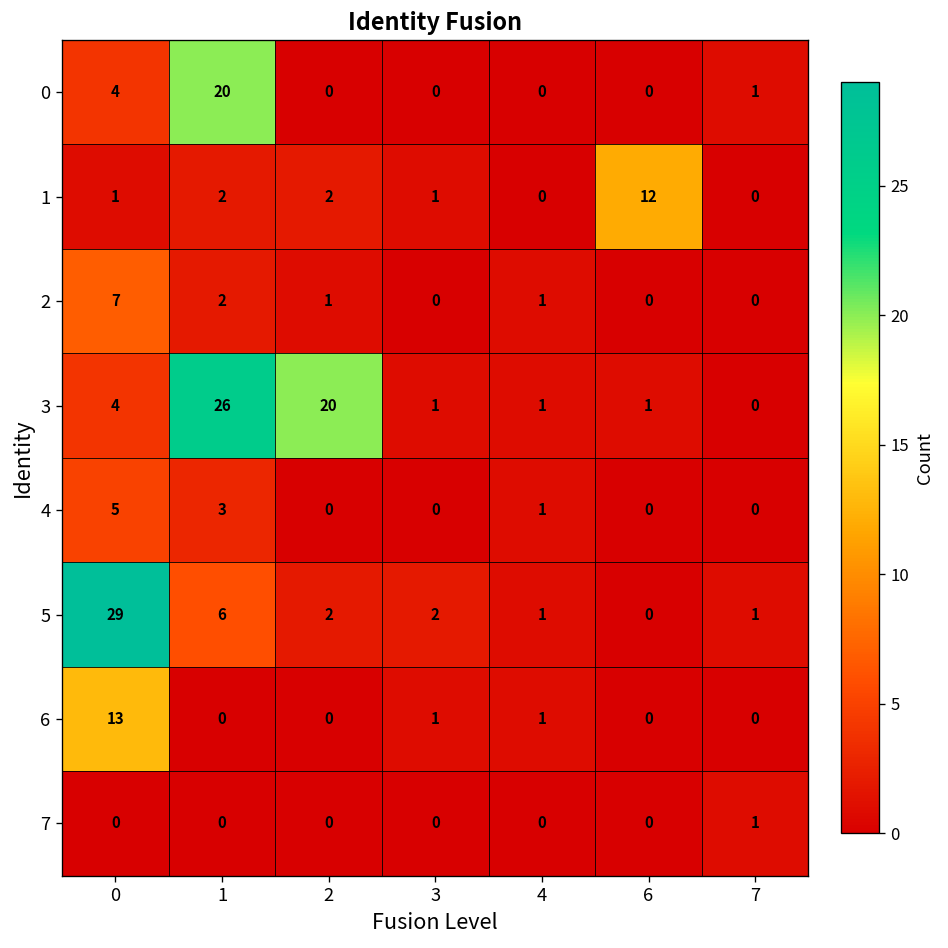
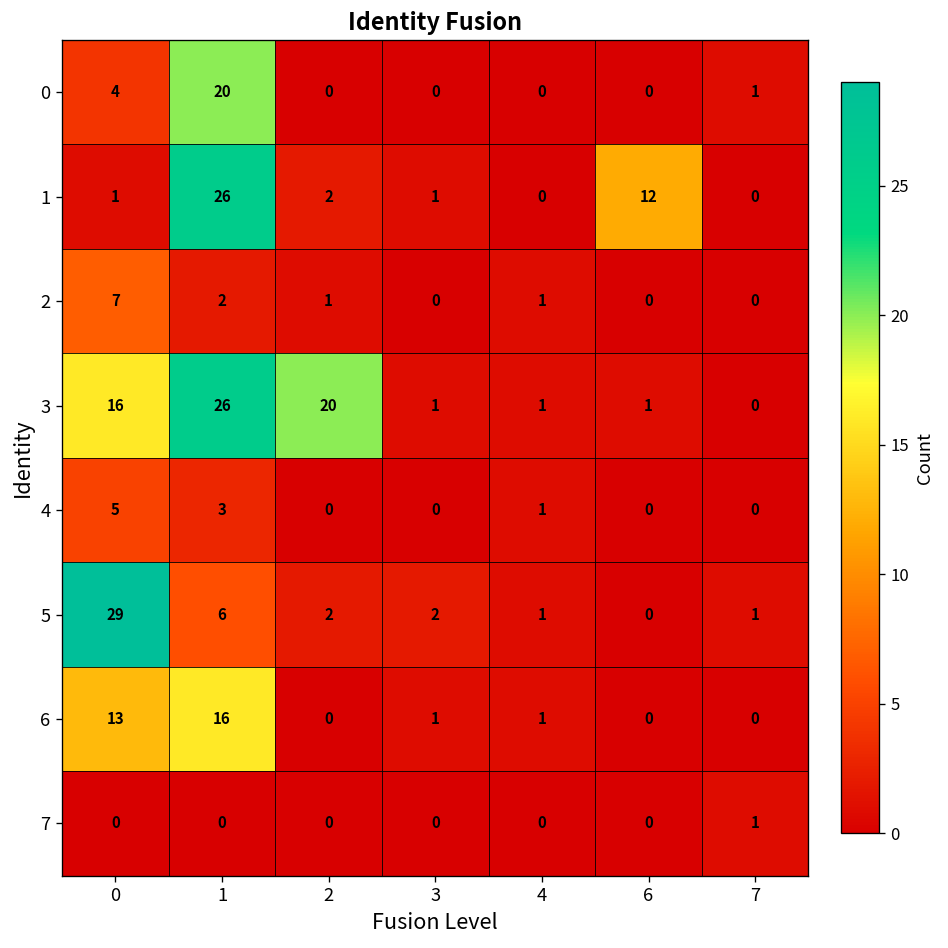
  {
    "0": {
      "0": 4,
      "1": 20,
      "2": 0,
      "3": 0,
      "4": 0,
      "6": 0,
      "7": 1
    },
    "1": {
      "0": 1,
-     "1": 2,
+     "1": 26,
      "2": 2,
      "3": 1,
      "4": 0,
      "6": 12,
      "7": 0
    },
    "2": {
      "0": 7,
      "1": 2,
      "2": 1,
      "3": 0,
      "4": 1,
      "6": 0,
      "7": 0
    },
    "3": {
-     "0": 4,
+     "0": 16,
      "1": 26,
      "2": 20,
      "3": 1,
      "4": 1,
      "6": 1,
      "7": 0
    },
    "4": {
      "0": 5,
      "1": 3,
      "2": 0,
      "3": 0,
      "4": 1,
      "6": 0,
      "7": 0
    },
    "5": {
      "0": 29,
      "1": 6,
      "2": 2,
      "3": 2,
      "4": 1,
      "6": 0,
      "7": 1
    },
    "6": {
      "0": 13,
-     "1": 0,
+     "1": 16,
      "2": 0,
      "3": 1,
      "4": 1,
      "6": 0,
      "7": 0
    },
    "7": {
      "0": 0,
      "1": 0,
      "2": 0,
      "3": 0,
      "4": 0,
      "6": 0,
      "7": 1
    }
  }
